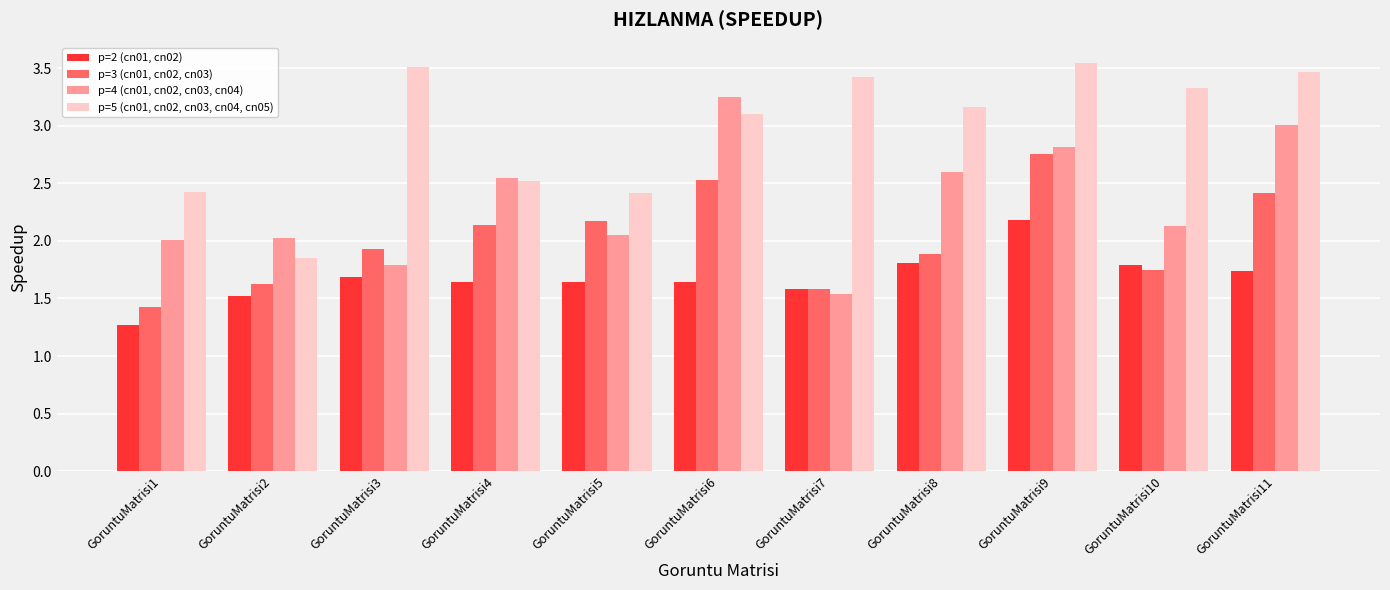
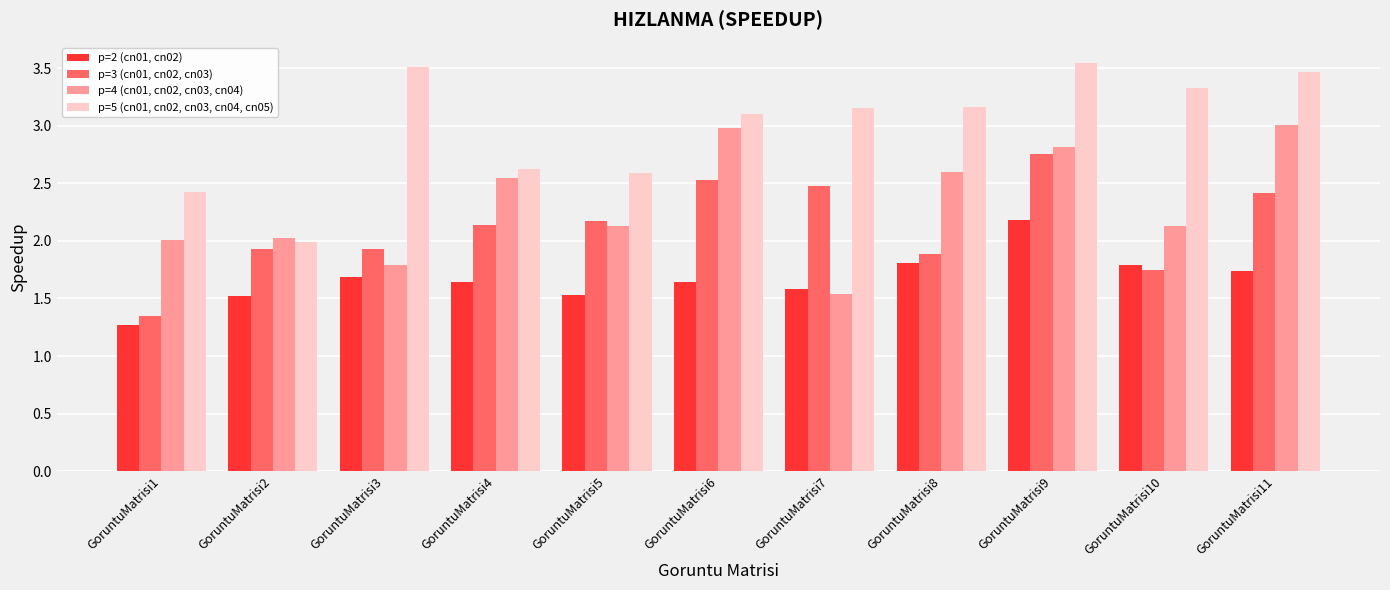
  {
    "p=2 (cn01, cn02)": {
      "GoruntuMatrisi1": 1.27,
      "GoruntuMatrisi2": 1.52,
      "GoruntuMatrisi3": 1.69,
      "GoruntuMatrisi4": 1.64,
-     "GoruntuMatrisi5": 1.64,
+     "GoruntuMatrisi5": 1.53,
      "GoruntuMatrisi6": 1.65,
      "GoruntuMatrisi7": 1.58,
      "GoruntuMatrisi8": 1.81,
      "GoruntuMatrisi9": 2.18,
      "GoruntuMatrisi10": 1.79,
      "GoruntuMatrisi11": 1.74
    },
    "p=3 (cn01, cn02, cn03)": {
-     "GoruntuMatrisi1": 1.43,
-     "GoruntuMatrisi2": 1.62,
+     "GoruntuMatrisi1": 1.34,
+     "GoruntuMatrisi2": 1.93,
      "GoruntuMatrisi3": 1.93,
      "GoruntuMatrisi4": 2.14,
      "GoruntuMatrisi5": 2.17,
      "GoruntuMatrisi6": 2.52,
-     "GoruntuMatrisi7": 1.59,
+     "GoruntuMatrisi7": 2.48,
      "GoruntuMatrisi8": 1.88,
      "GoruntuMatrisi9": 2.76,
      "GoruntuMatrisi10": 1.74,
      "GoruntuMatrisi11": 2.42
    },
    "p=4 (cn01, cn02, cn03, cn04)": {
      "GoruntuMatrisi1": 2.01,
      "GoruntuMatrisi2": 2.02,
      "GoruntuMatrisi3": 1.79,
      "GoruntuMatrisi4": 2.55,
-     "GoruntuMatrisi5": 2.05,
-     "GoruntuMatrisi6": 3.25,
+     "GoruntuMatrisi5": 2.13,
+     "GoruntuMatrisi6": 2.98,
      "GoruntuMatrisi7": 1.54,
      "GoruntuMatrisi8": 2.60,
      "GoruntuMatrisi9": 2.81,
      "GoruntuMatrisi10": 2.13,
      "GoruntuMatrisi11": 3.00
    },
    "p=5 (cn01, cn02, cn03, cn04, cn05)": {
      "GoruntuMatrisi1": 2.43,
-     "GoruntuMatrisi2": 1.85,
+     "GoruntuMatrisi2": 1.99,
      "GoruntuMatrisi3": 3.51,
-     "GoruntuMatrisi4": 2.52,
-     "GoruntuMatrisi5": 2.41,
+     "GoruntuMatrisi4": 2.62,
+     "GoruntuMatrisi5": 2.59,
      "GoruntuMatrisi6": 3.10,
-     "GoruntuMatrisi7": 3.42,
+     "GoruntuMatrisi7": 3.15,
      "GoruntuMatrisi8": 3.16,
      "GoruntuMatrisi9": 3.54,
      "GoruntuMatrisi10": 3.33,
      "GoruntuMatrisi11": 3.47
    }
  }
